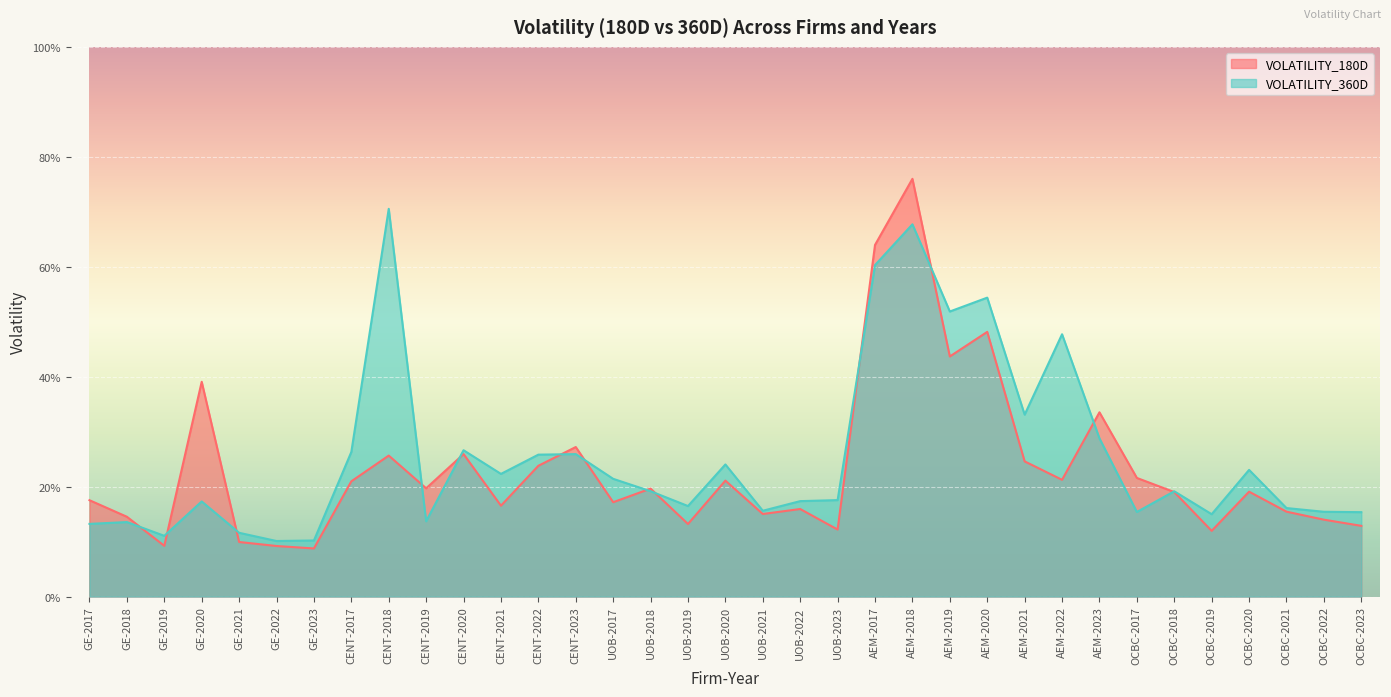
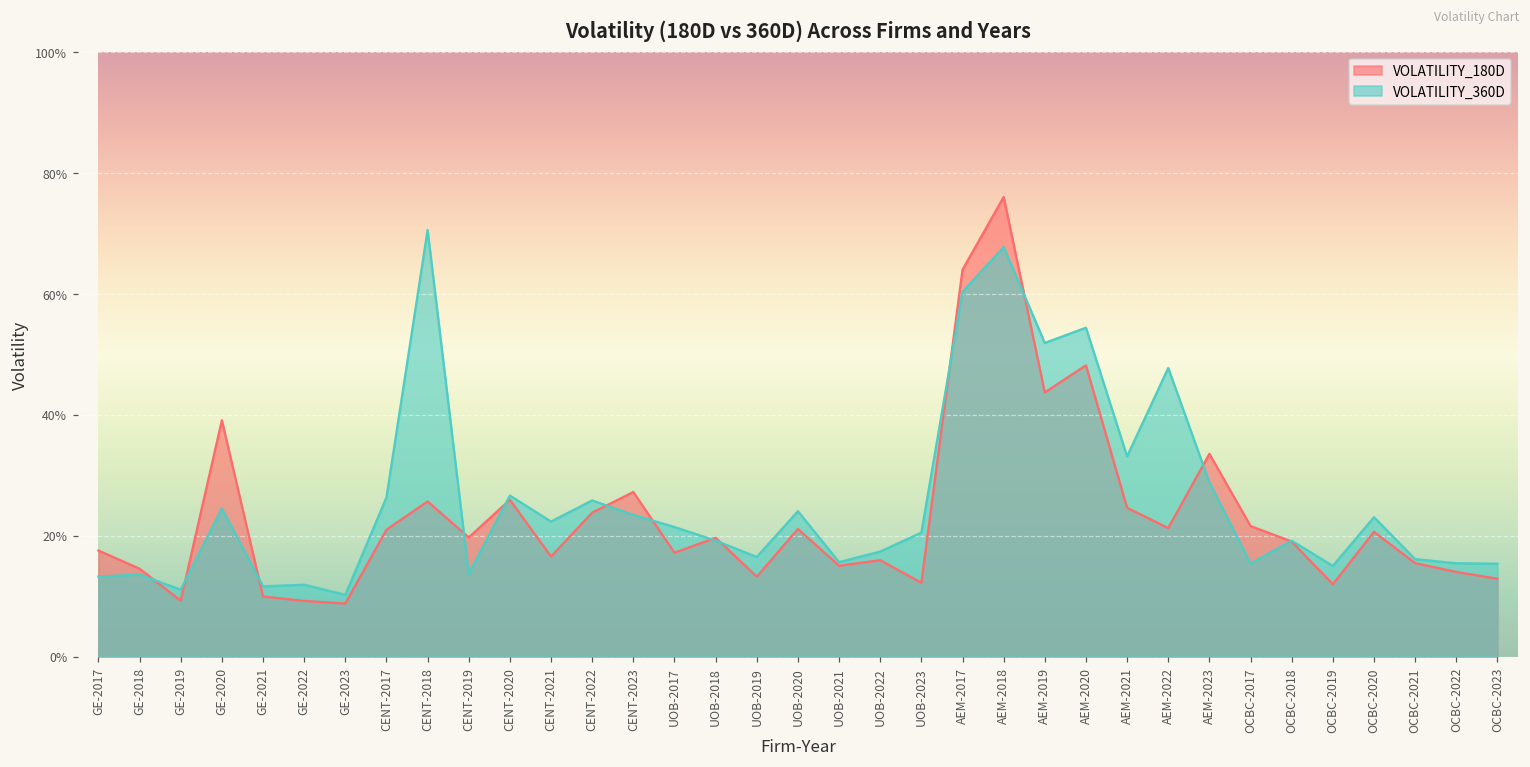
  {
    "VOLATILITY_180D": {
      "GE-2017": "18%",
      "GE-2018": "15%",
      "GE-2019": "9%",
      "GE-2020": "39%",
      "GE-2021": "10%",
      "GE-2022": "9%",
      "GE-2023": "9%",
      "CENT-2017": "21%",
      "CENT-2018": "26%",
      "CENT-2019": "20%",
      "CENT-2020": "26%",
      "CENT-2021": "17%",
      "CENT-2022": "24%",
      "CENT-2023": "27%",
      "UOB-2017": "17%",
      "UOB-2018": "20%",
      "UOB-2019": "13%",
      "UOB-2020": "21%",
      "UOB-2021": "15%",
      "UOB-2022": "16%",
      "UOB-2023": "12%",
      "AEM-2017": "64%",
      "AEM-2018": "76%",
      "AEM-2019": "44%",
      "AEM-2020": "48%",
      "AEM-2021": "25%",
      "AEM-2022": "21%",
      "AEM-2023": "34%",
      "OCBC-2017": "22%",
      "OCBC-2019": "12%",
-     "OCBC-2020": "19%",
+     "OCBC-2020": "21%",
      "OCBC-2021": "15%",
      "OCBC-2022": "14%",
      "OCBC-2023": "13%"
    },
    "VOLATILITY_360D": {
      "GE-2017": "13%",
      "GE-2018": "14%",
      "GE-2019": "11%",
-     "GE-2020": "17%",
+     "GE-2020": "24%",
      "GE-2021": "12%",
-     "GE-2022": "10%",
+     "GE-2022": "12%",
      "GE-2023": "10%",
      "CENT-2017": "26%",
      "CENT-2018": "71%",
      "CENT-2019": "14%",
      "CENT-2020": "27%",
      "CENT-2021": "22%",
      "CENT-2022": "26%",
-     "CENT-2023": "26%",
+     "CENT-2023": "23%",
      "UOB-2017": "21%",
      "UOB-2018": "19%",
      "UOB-2019": "16%",
      "UOB-2020": "24%",
      "UOB-2021": "16%",
      "UOB-2022": "17%",
-     "UOB-2023": "18%",
+     "UOB-2023": "20%",
      "AEM-2017": "60%",
      "AEM-2018": "68%",
      "AEM-2019": "52%",
      "AEM-2020": "54%",
      "AEM-2021": "33%",
      "AEM-2022": "48%",
      "AEM-2023": "29%",
      "OCBC-2017": "15%",
      "OCBC-2019": "15%",
      "OCBC-2020": "23%",
      "OCBC-2021": "16%",
      "OCBC-2022": "15%",
      "OCBC-2023": "15%"
    }
  }
